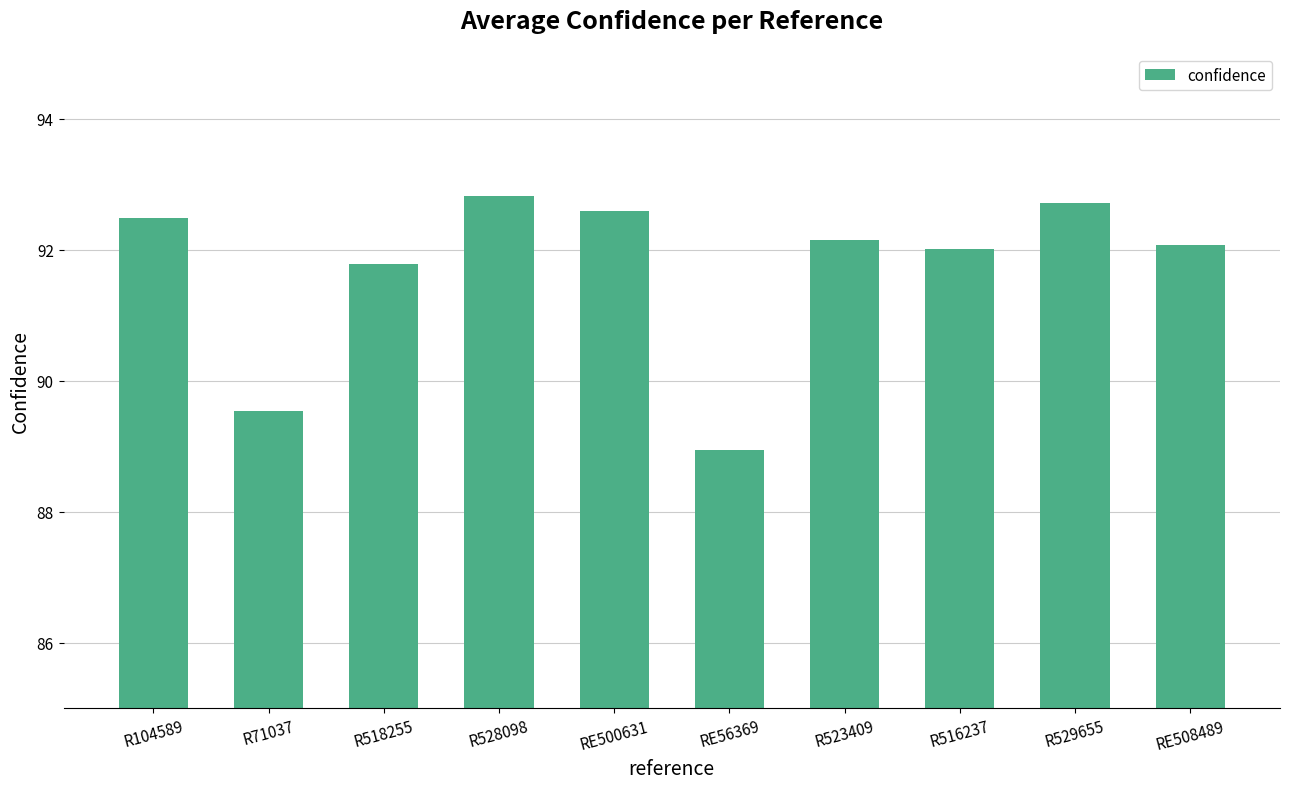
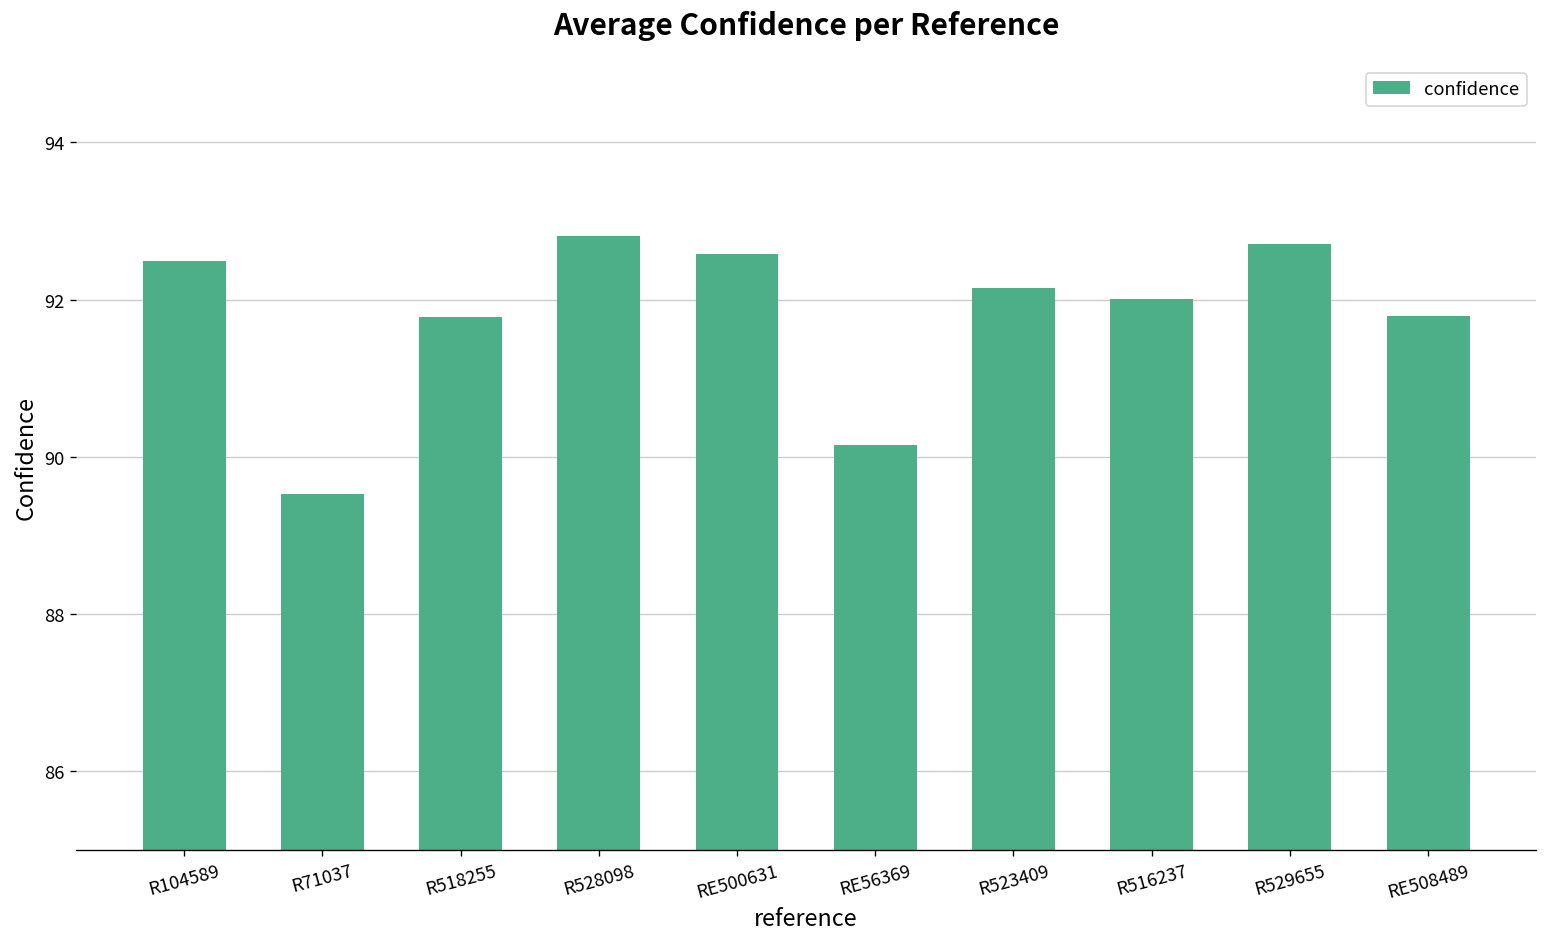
  {
    "R104589": 92.5,
    "R71037": 89.5,
    "R518255": 91.8,
    "R528098": 92.8,
    "RE500631": 92.6,
-   "RE56369": 88.9,
+   "RE56369": 90.2,
    "R523409": 92.2,
    "R516237": 92.0,
    "R529655": 92.7,
-   "RE508489": 92.1
+   "RE508489": 91.8
  }
